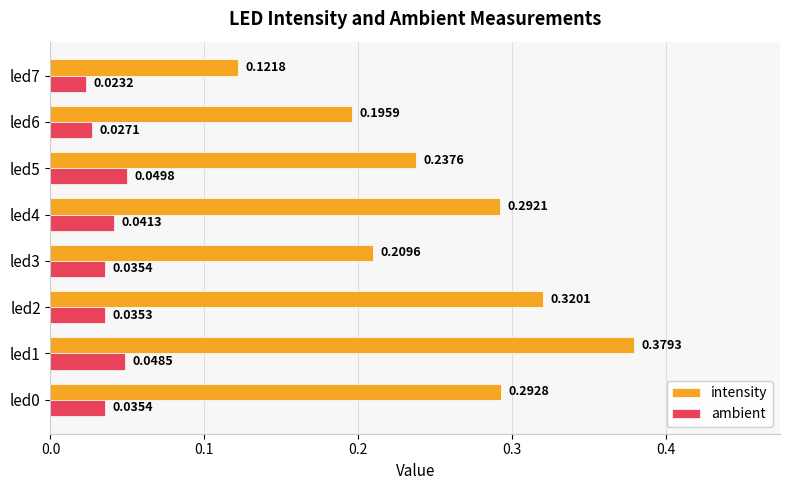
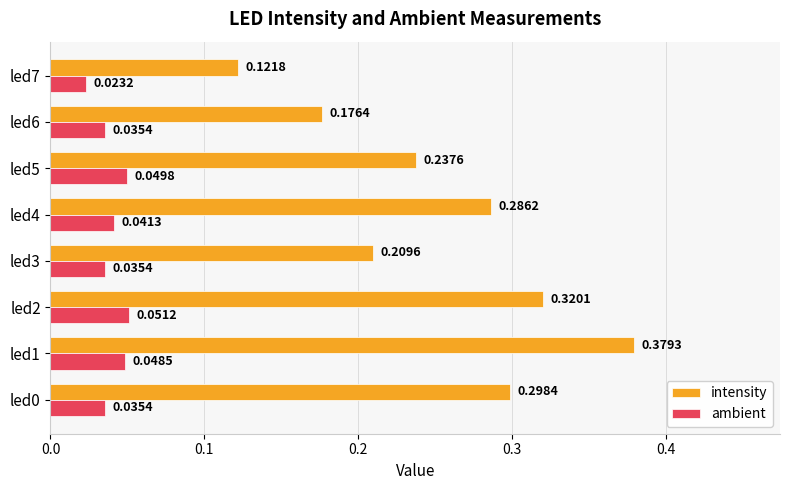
  {
    "intensity": {
      "led7": 0.1218,
-     "led6": 0.1959,
+     "led6": 0.1764,
      "led5": 0.2376,
-     "led4": 0.2921,
+     "led4": 0.2862,
      "led3": 0.2096,
      "led2": 0.3201,
      "led1": 0.3793,
-     "led0": 0.2928
+     "led0": 0.2984
    },
    "ambient": {
      "led7": 0.0232,
-     "led6": 0.0271,
+     "led6": 0.0354,
      "led5": 0.0498,
      "led4": 0.0413,
      "led3": 0.0354,
-     "led2": 0.0353,
+     "led2": 0.0512,
      "led1": 0.0485,
      "led0": 0.0354
    }
  }
